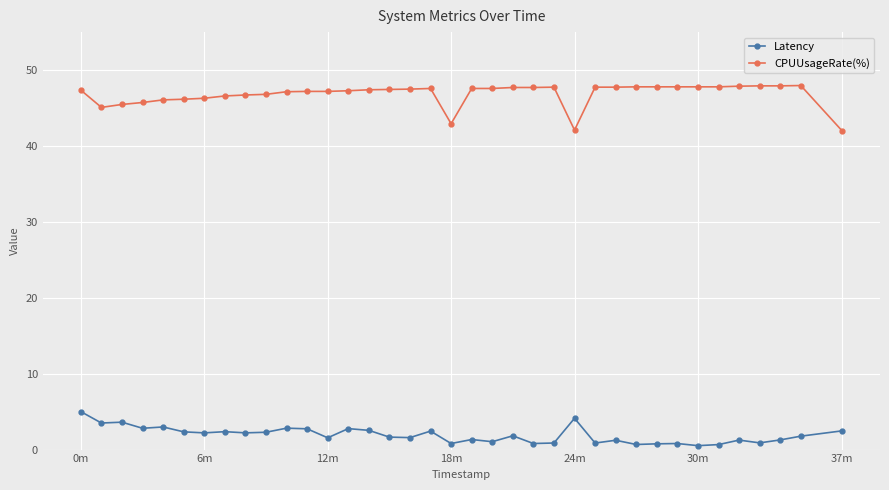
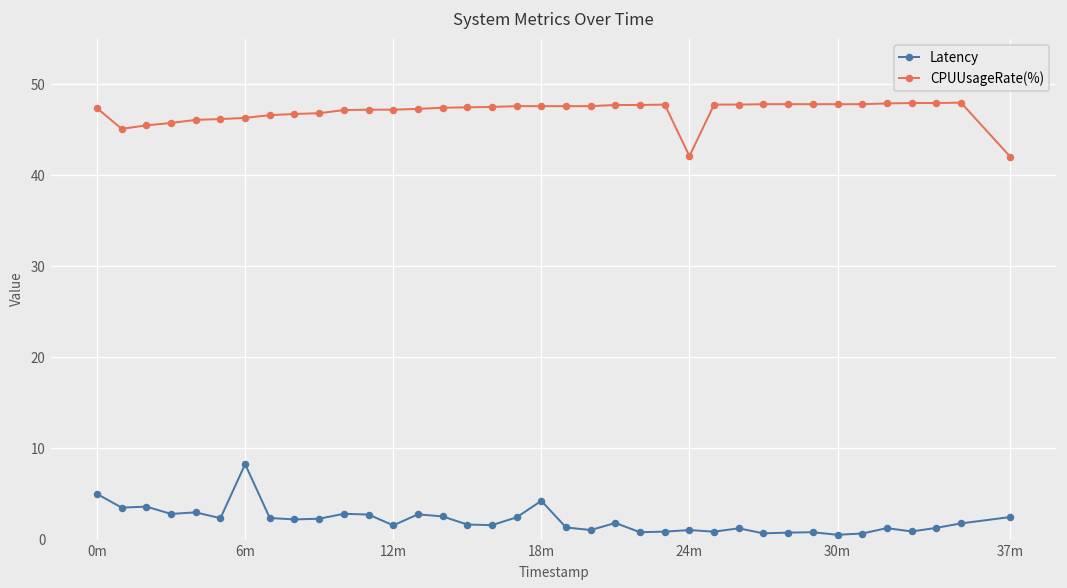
  {
    "Latency": {
      "0m": 5,
-     "6m": 2,
+     "6m": 8,
      "12m": 2,
-     "18m": 1,
-     "24m": 4,
+     "18m": 4,
+     "24m": 1,
      "30m": 1,
      "37m": 2
    },
    "CPUUsageRate(%)": {
      "0m": 47,
      "6m": 46,
      "12m": 47,
-     "18m": 43,
+     "18m": 48,
      "24m": 42,
      "30m": 48,
      "37m": 42
    }
  }
